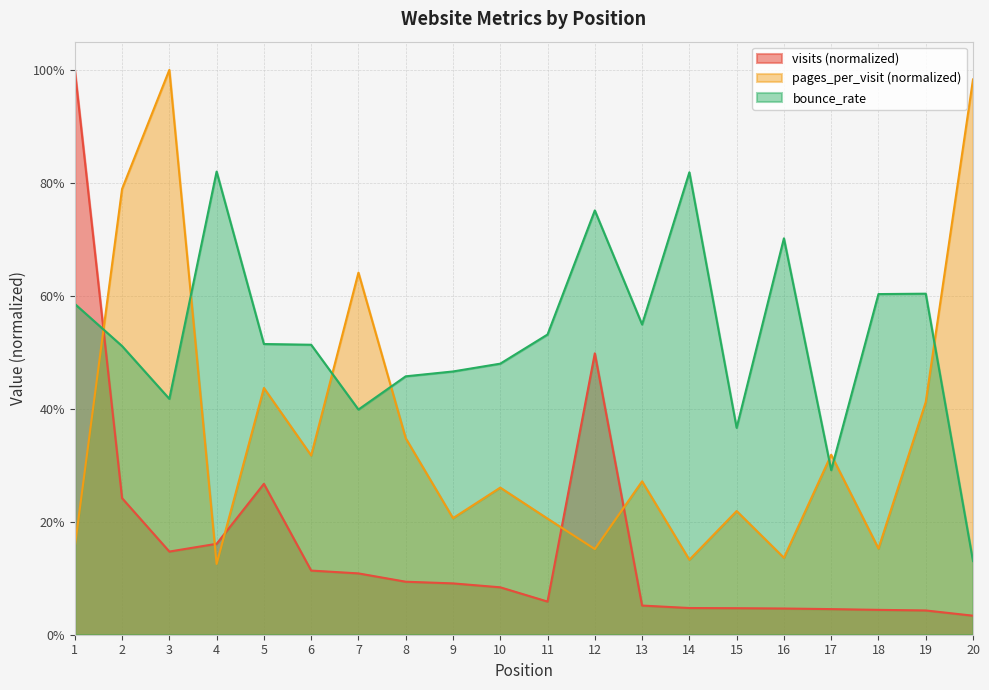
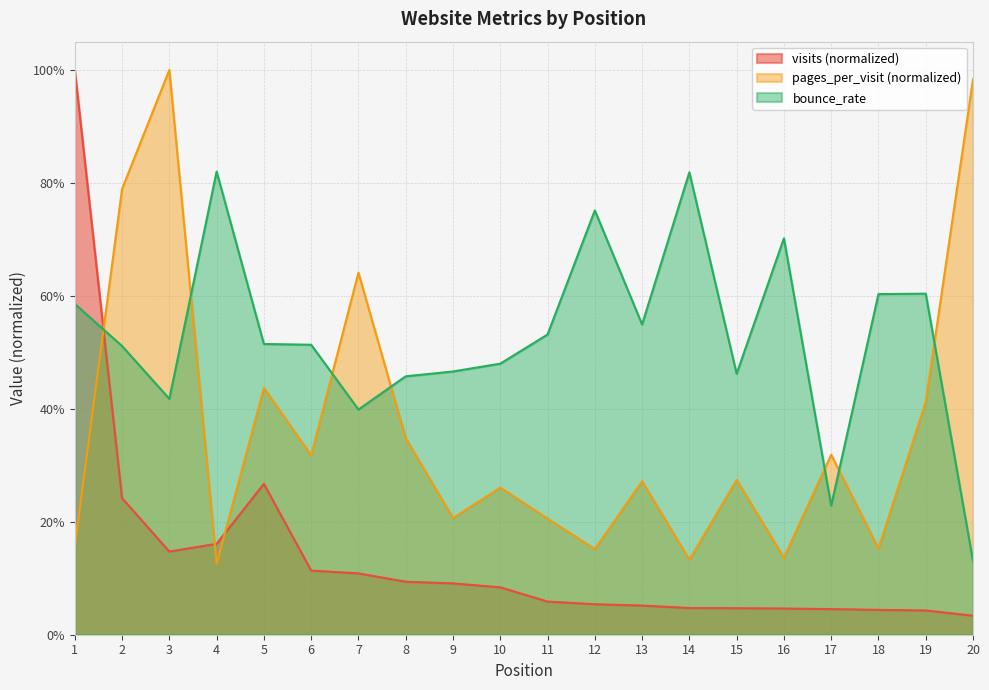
  {
    "visits (normalized)": {
      "1": "100%",
      "2": "24%",
      "3": "15%",
      "4": "16%",
      "5": "27%",
      "6": "11%",
      "7": "11%",
      "8": "9%",
      "9": "9%",
      "10": "8%",
      "11": "6%",
-     "12": "50%",
+     "12": "5%",
      "13": "5%",
      "14": "5%",
      "15": "5%",
      "16": "5%",
      "17": "5%",
      "18": "4%",
      "19": "4%",
      "20": "3%"
    },
    "pages_per_visit (normalized)": {
      "1": "16%",
      "2": "79%",
      "3": "100%",
      "4": "13%",
      "5": "44%",
      "6": "32%",
      "7": "64%",
      "8": "35%",
      "9": "21%",
      "10": "26%",
      "11": "21%",
      "12": "15%",
      "13": "27%",
      "14": "13%",
-     "15": "22%",
+     "15": "27%",
      "16": "14%",
      "17": "32%",
      "18": "15%",
      "19": "41%",
      "20": "98%"
    },
    "bounce_rate": {
      "1": "59%",
      "2": "51%",
      "3": "42%",
      "4": "82%",
      "5": "51%",
      "6": "51%",
      "7": "40%",
      "8": "46%",
      "9": "47%",
      "10": "48%",
      "11": "53%",
      "12": "75%",
      "13": "55%",
      "14": "82%",
-     "15": "37%",
+     "15": "46%",
      "16": "70%",
-     "17": "29%",
+     "17": "23%",
      "18": "60%",
      "19": "60%",
      "20": "13%"
    }
  }
